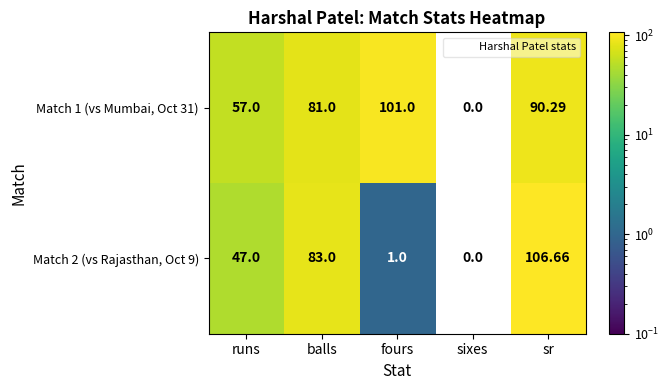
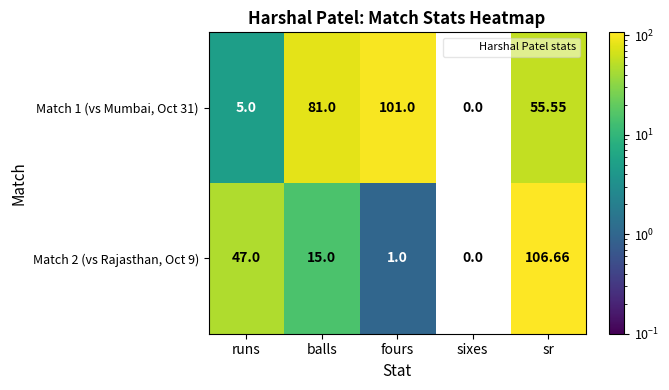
  {
    "Match 1 (vs Mumbai, Oct 31)": {
-     "runs": 57.0,
+     "runs": 5.0,
      "balls": 81.0,
      "fours": 101.0,
      "sixes": 0.0,
-     "sr": 90.29
+     "sr": 55.55
    },
    "Match 2 (vs Rajasthan, Oct 9)": {
      "runs": 47.0,
-     "balls": 83.0,
+     "balls": 15.0,
      "fours": 1.0,
      "sixes": 0.0,
      "sr": 106.66
    }
  }
